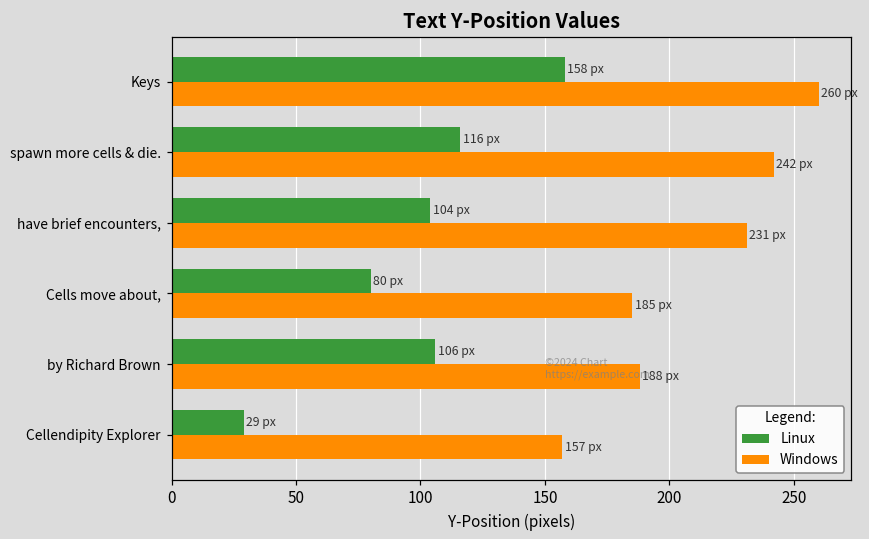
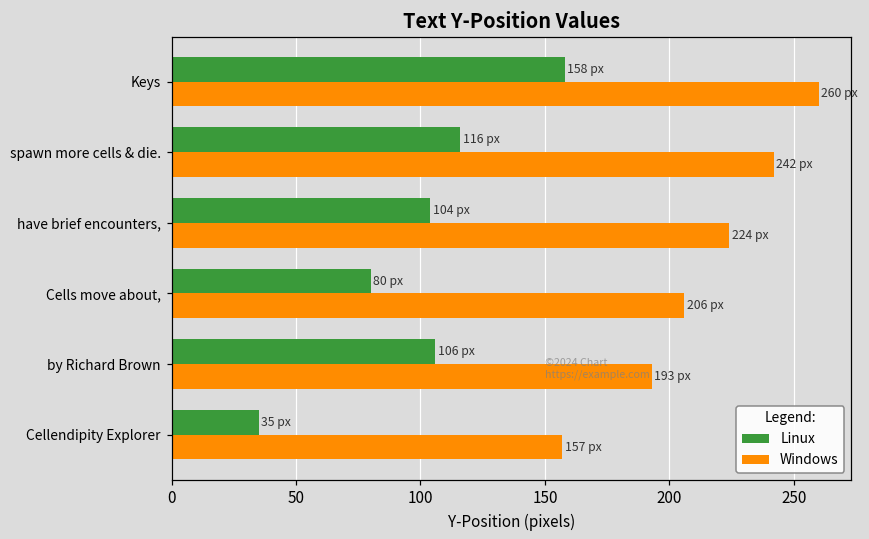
  {
    "Linux": {
      "Keys": 158,
      "spawn more cells & die.": 116,
      "have brief encounters,": 104,
      "Cells move about,": 80,
      "by Richard Brown": 106,
-     "Cellendipity Explorer": 29
+     "Cellendipity Explorer": 35
    },
    "Windows": {
      "Keys": 260,
      "spawn more cells & die.": 242,
-     "have brief encounters,": 231,
-     "Cells move about,": 185,
-     "by Richard Brown": 188,
+     "have brief encounters,": 224,
+     "Cells move about,": 206,
+     "by Richard Brown": 193,
      "Cellendipity Explorer": 157
    }
  }
